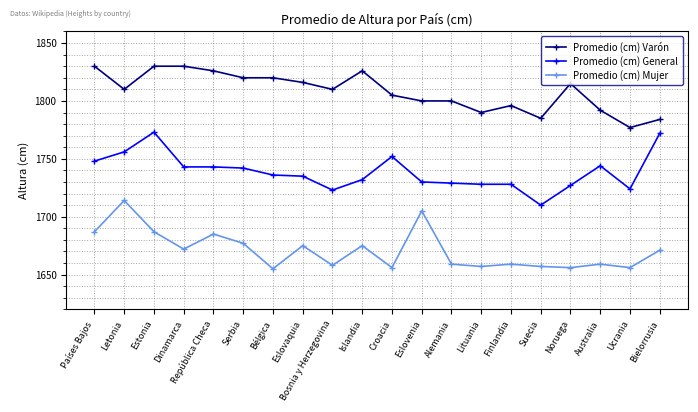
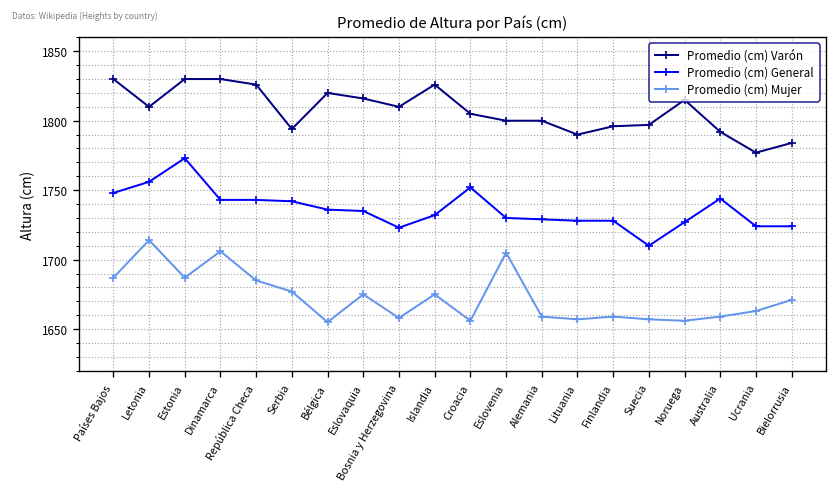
  {
    "Promedio (cm) Varón": {
      "Países Bajos": 1830,
      "Letonia": 1810,
      "Estonia": 1830,
      "Dinamarca": 1830,
      "República Checa": 1826,
-     "Serbia": 1820,
+     "Serbia": 1794,
      "Bélgica": 1820,
      "Eslovaquia": 1816,
      "Bosnia y Herzegovina": 1810,
      "Islandia": 1826,
      "Croacia": 1805,
      "Eslovenia": 1800,
      "Alemania": 1800,
      "Lituania": 1790,
      "Finlandia": 1796,
-     "Suecia": 1785,
+     "Suecia": 1797,
      "Australia": 1792,
      "Ucrania": 1777,
      "Bielorrusia": 1784
    },
    "Promedio (cm) General": {
      "Países Bajos": 1748,
      "Letonia": 1756,
      "Estonia": 1773,
      "Dinamarca": 1743,
      "República Checa": 1743,
      "Serbia": 1742,
      "Bélgica": 1736,
      "Eslovaquia": 1735,
      "Bosnia y Herzegovina": 1723,
      "Islandia": 1732,
      "Croacia": 1752,
      "Eslovenia": 1730,
      "Alemania": 1729,
      "Lituania": 1728,
      "Finlandia": 1728,
      "Suecia": 1710,
      "Noruega": 1727,
      "Australia": 1744,
      "Ucrania": 1724,
-     "Bielorrusia": 1772
+     "Bielorrusia": 1724
    },
    "Promedio (cm) Mujer": {
      "Países Bajos": 1687,
      "Letonia": 1714,
      "Estonia": 1687,
-     "Dinamarca": 1672,
+     "Dinamarca": 1706,
      "República Checa": 1685,
      "Serbia": 1677,
      "Bélgica": 1655,
      "Eslovaquia": 1675,
      "Bosnia y Herzegovina": 1658,
      "Islandia": 1675,
      "Croacia": 1656,
      "Eslovenia": 1705,
      "Alemania": 1659,
      "Lituania": 1657,
      "Finlandia": 1659,
      "Suecia": 1657,
      "Noruega": 1656,
      "Australia": 1659,
-     "Ucrania": 1656,
+     "Ucrania": 1663,
      "Bielorrusia": 1671
    }
  }
